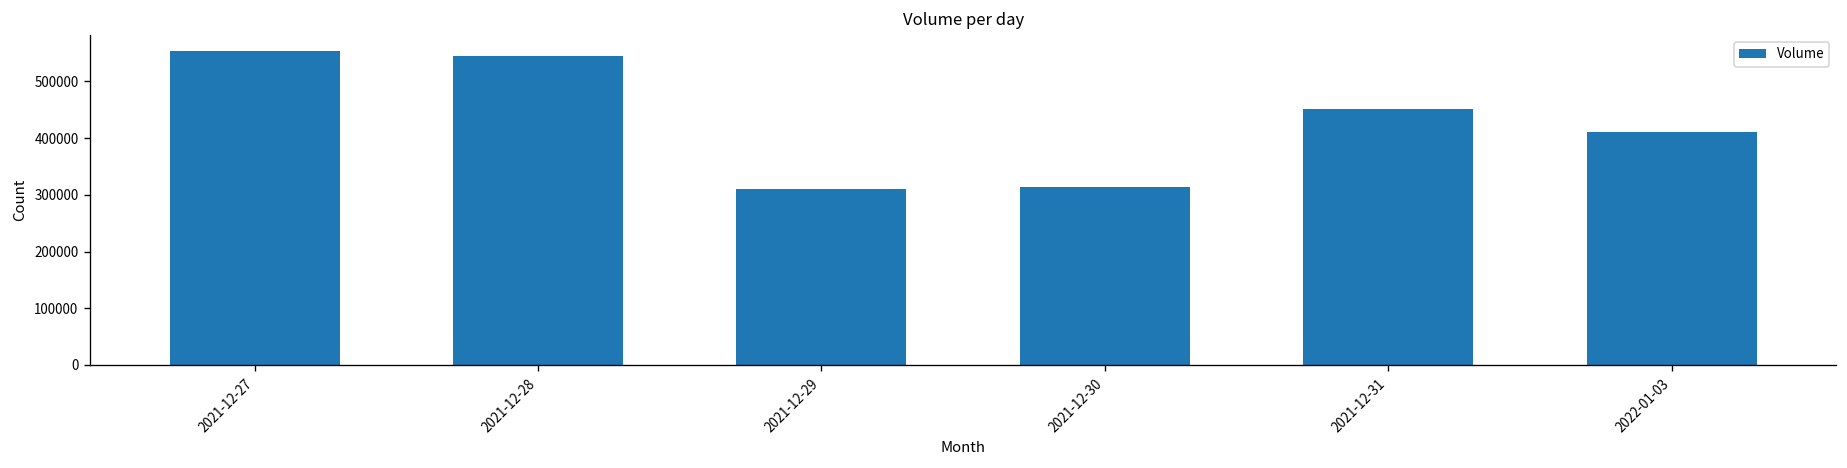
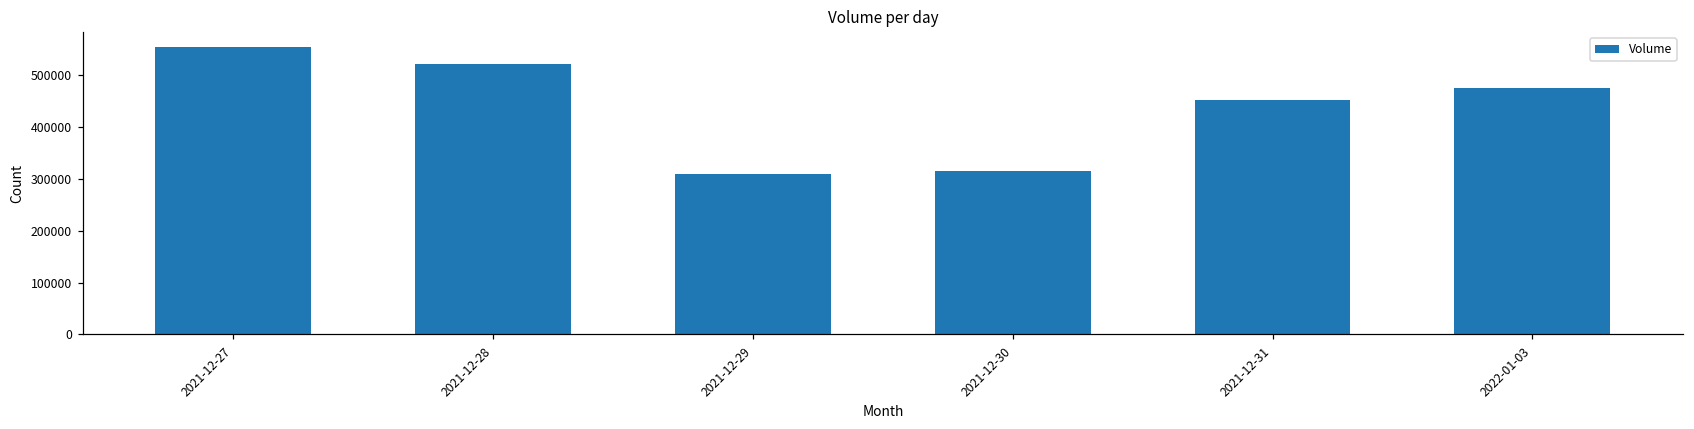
  {
    "2021-12-27": 550000,
-   "2021-12-28": 550000,
+   "2021-12-28": 520000,
    "2021-12-29": 310000,
    "2021-12-30": 310000,
    "2021-12-31": 450000,
-   "2022-01-03": 410000
+   "2022-01-03": 470000
  }
